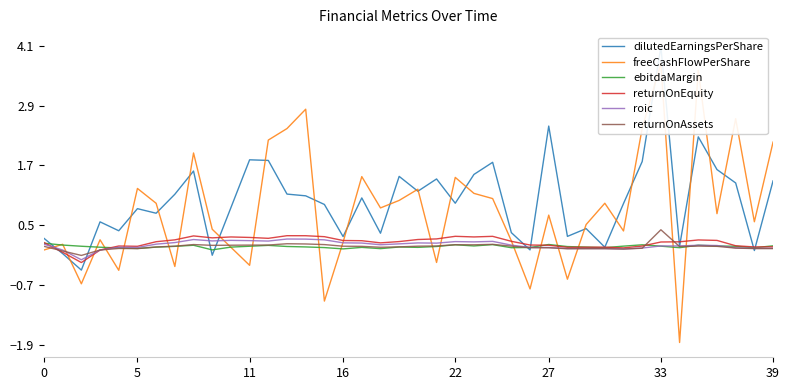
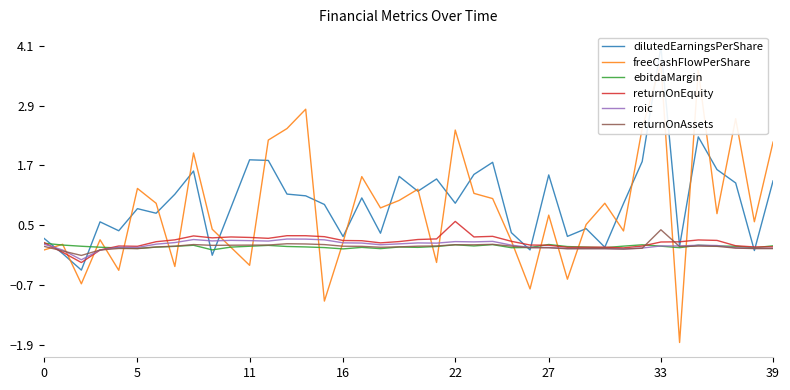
  {
    "dilutedEarningsPerShare": {
      "0": 0.2,
      "5": 0.8,
      "11": 1.8,
      "16": 0.3,
      "22": 0.9,
-     "27": 2.5,
+     "27": 1.5,
      "39": 1.4
    },
    "freeCashFlowPerShare": {
      "0": 0.0,
      "5": 1.2,
      "11": -0.3,
-     "22": 1.5,
+     "22": 2.4,
      "27": 0.7,
      "39": 2.2
    },
    "ebitdaMargin": {
      "16": 0.0
    },
    "returnOnEquity": {
      "11": 0.3,
-     "22": 0.3,
+     "22": 0.6,
      "33": 0.2
    },
    "roic": {
      "11": 0.2,
      "22": 0.2
    },
    "returnOnAssets": {
      "16": 0.1,
      "33": 0.4
    }
  }
